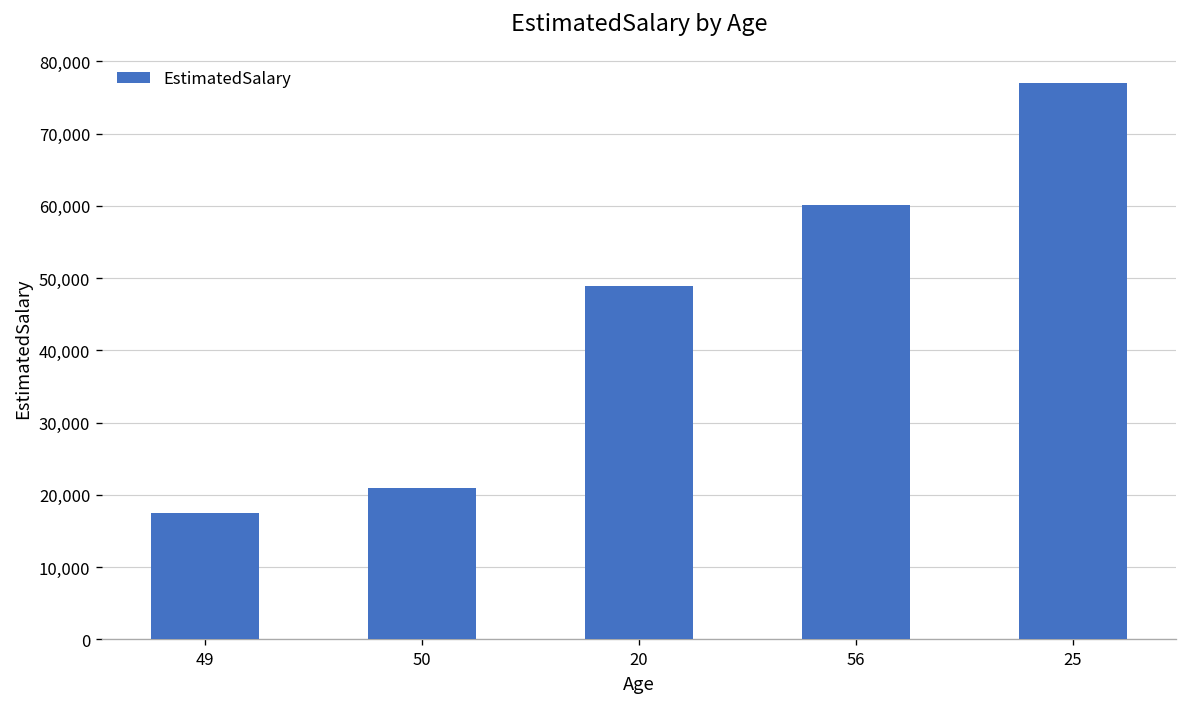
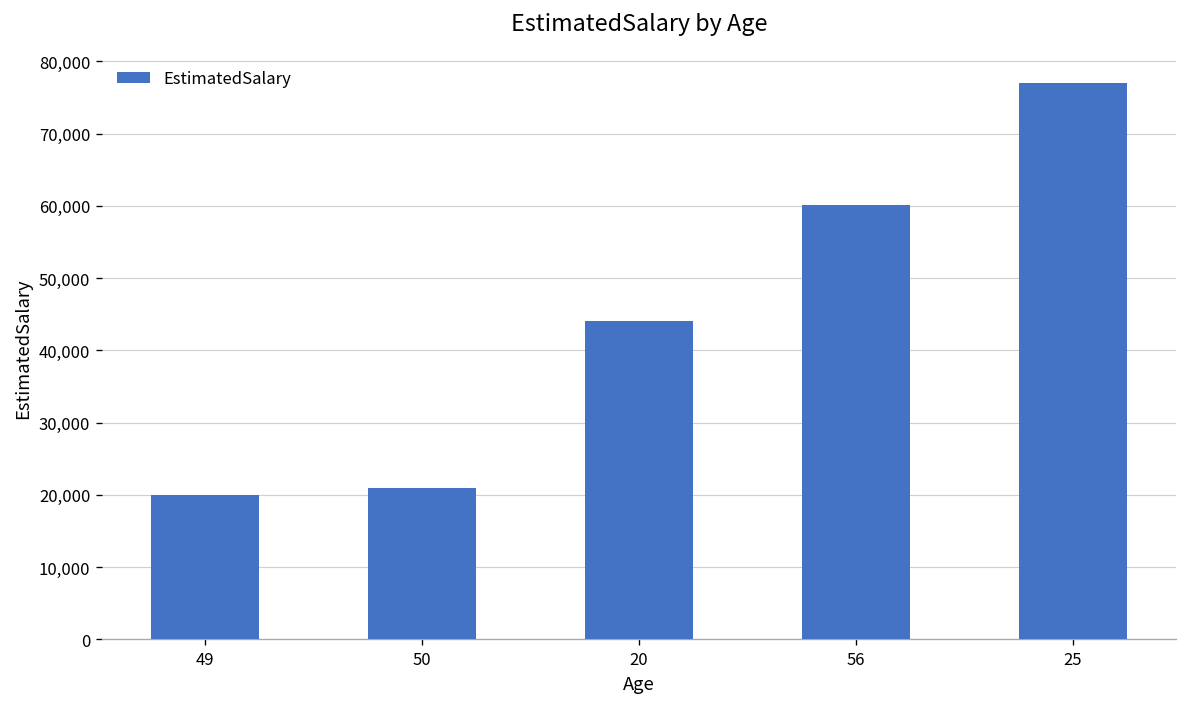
  {
-   "49": "17,000",
+   "49": "20,000",
    "50": "21,000",
-   "20": "49,000",
+   "20": "44,000",
    "56": "60,000",
    "25": "77,000"
  }
